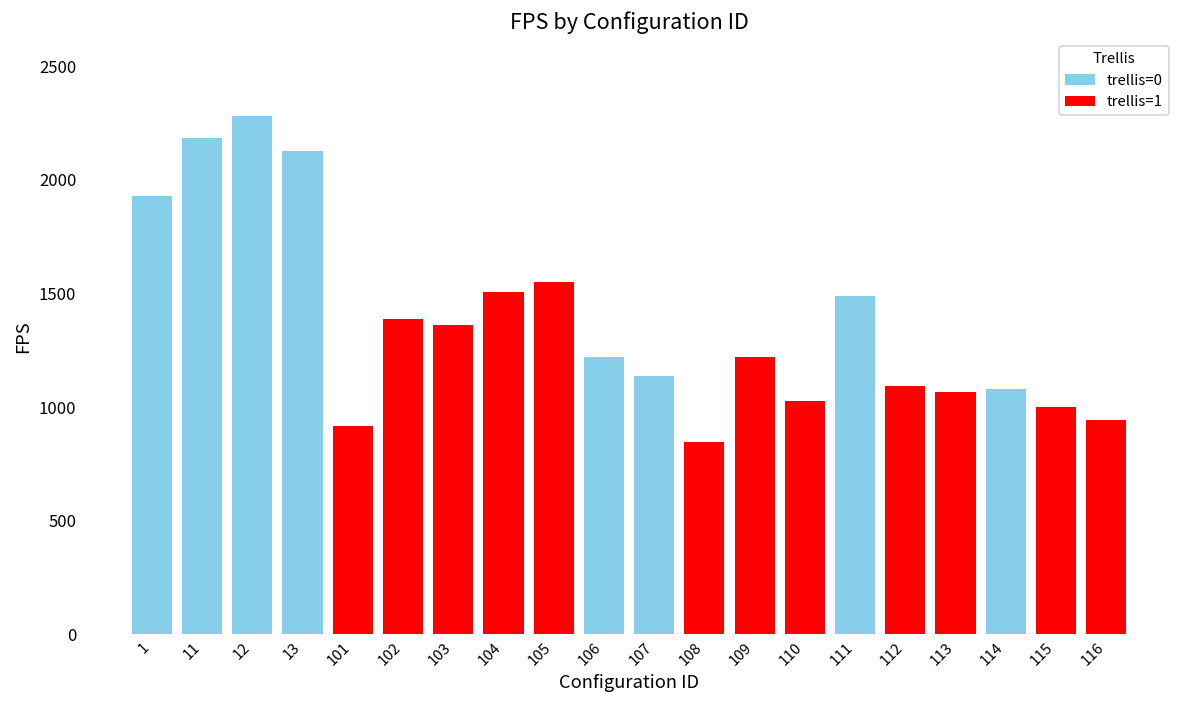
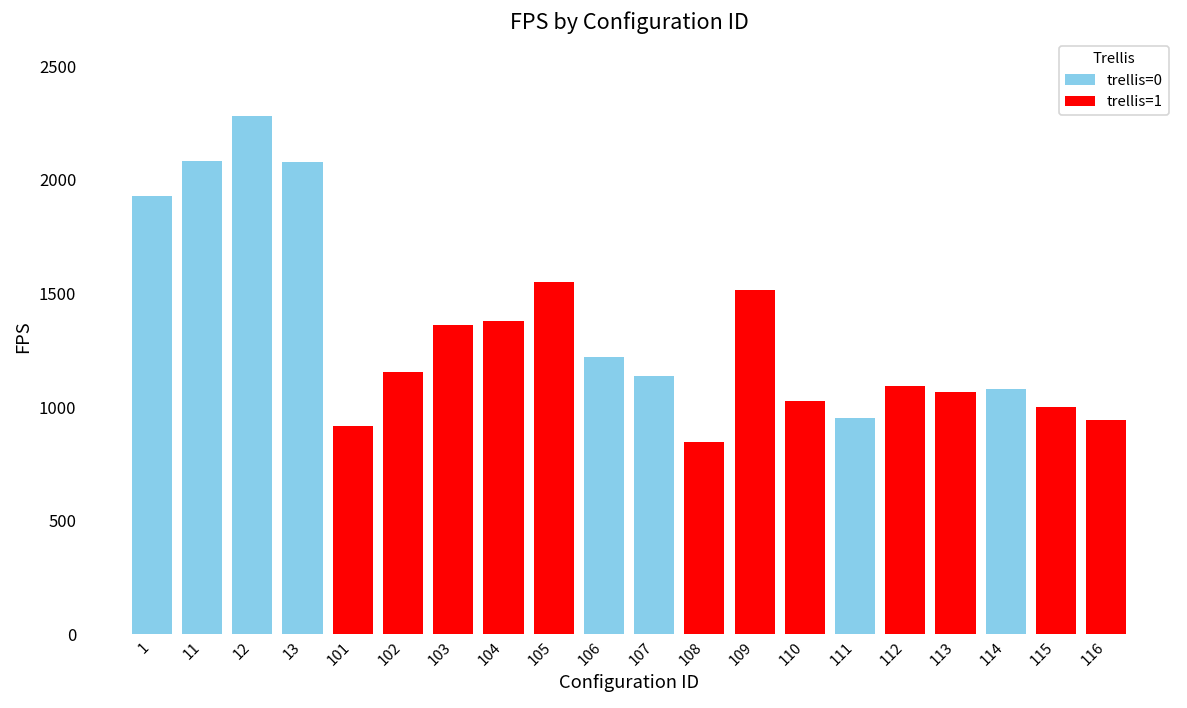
  {
    "trellis=0": {
      "1": 1930,
-     "11": 2190,
+     "11": 2090,
      "12": 2280,
-     "13": 2130,
+     "13": 2080,
      "106": 1220,
      "107": 1140,
-     "111": 1490,
+     "111": 950,
      "114": 1080
    },
    "trellis=1": {
      "101": 920,
-     "102": 1390,
+     "102": 1150,
      "103": 1360,
-     "104": 1510,
+     "104": 1380,
      "105": 1550,
      "108": 840,
-     "109": 1220,
+     "109": 1520,
      "110": 1030,
      "112": 1090,
      "113": 1070,
      "115": 1000,
      "116": 940
    }
  }
